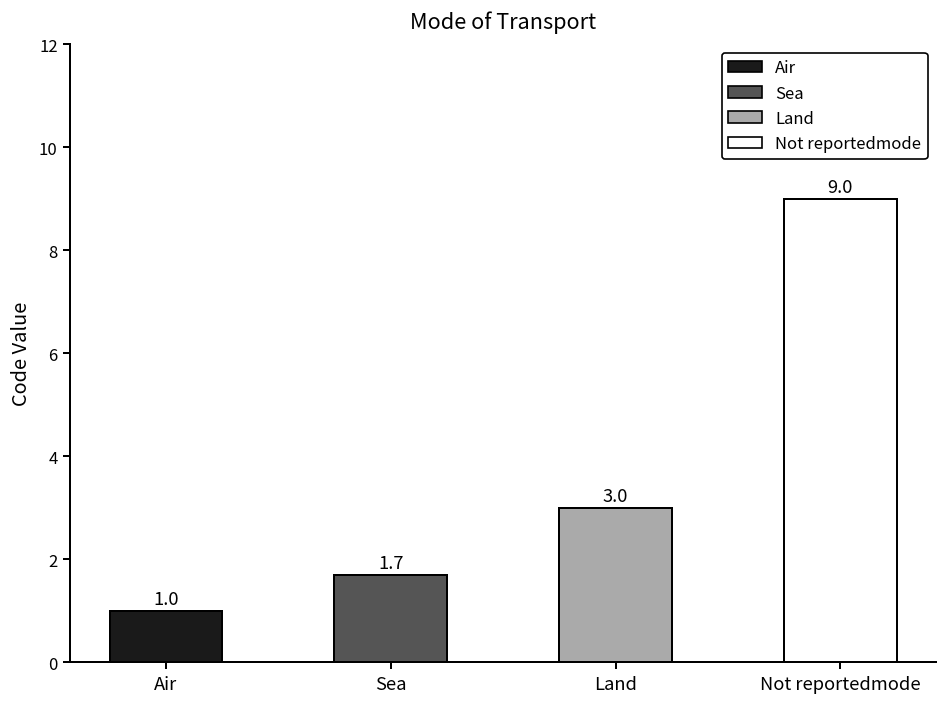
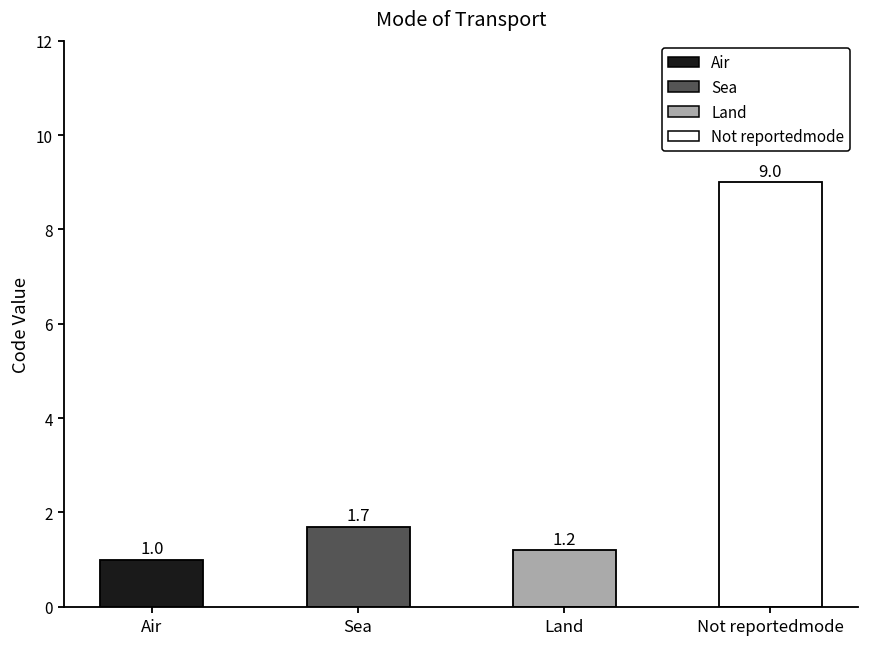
  {
    "Air": 1.0,
    "Sea": 1.7,
-   "Land": 3.0,
+   "Land": 1.2,
    "Not reportedmode": 9.0
  }
